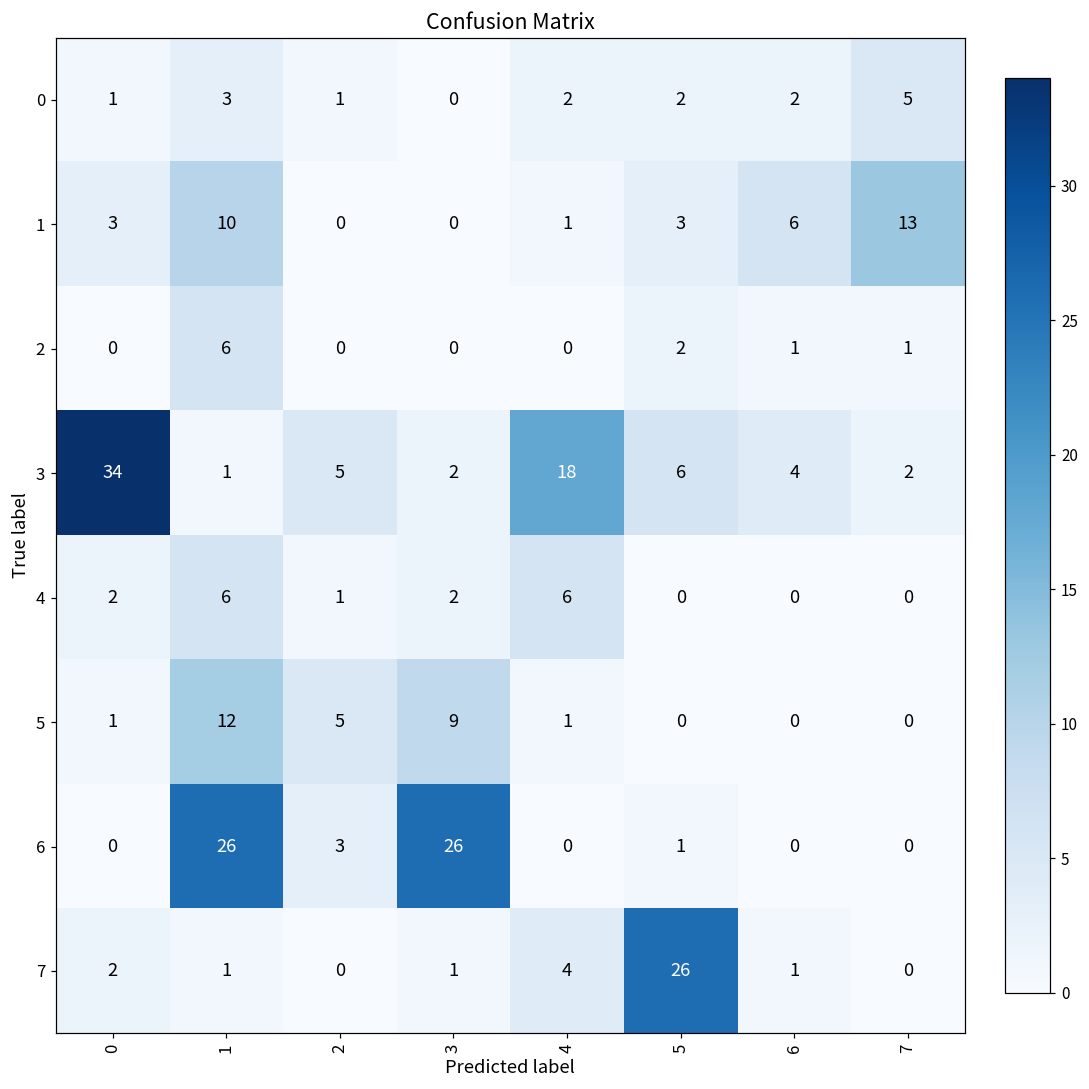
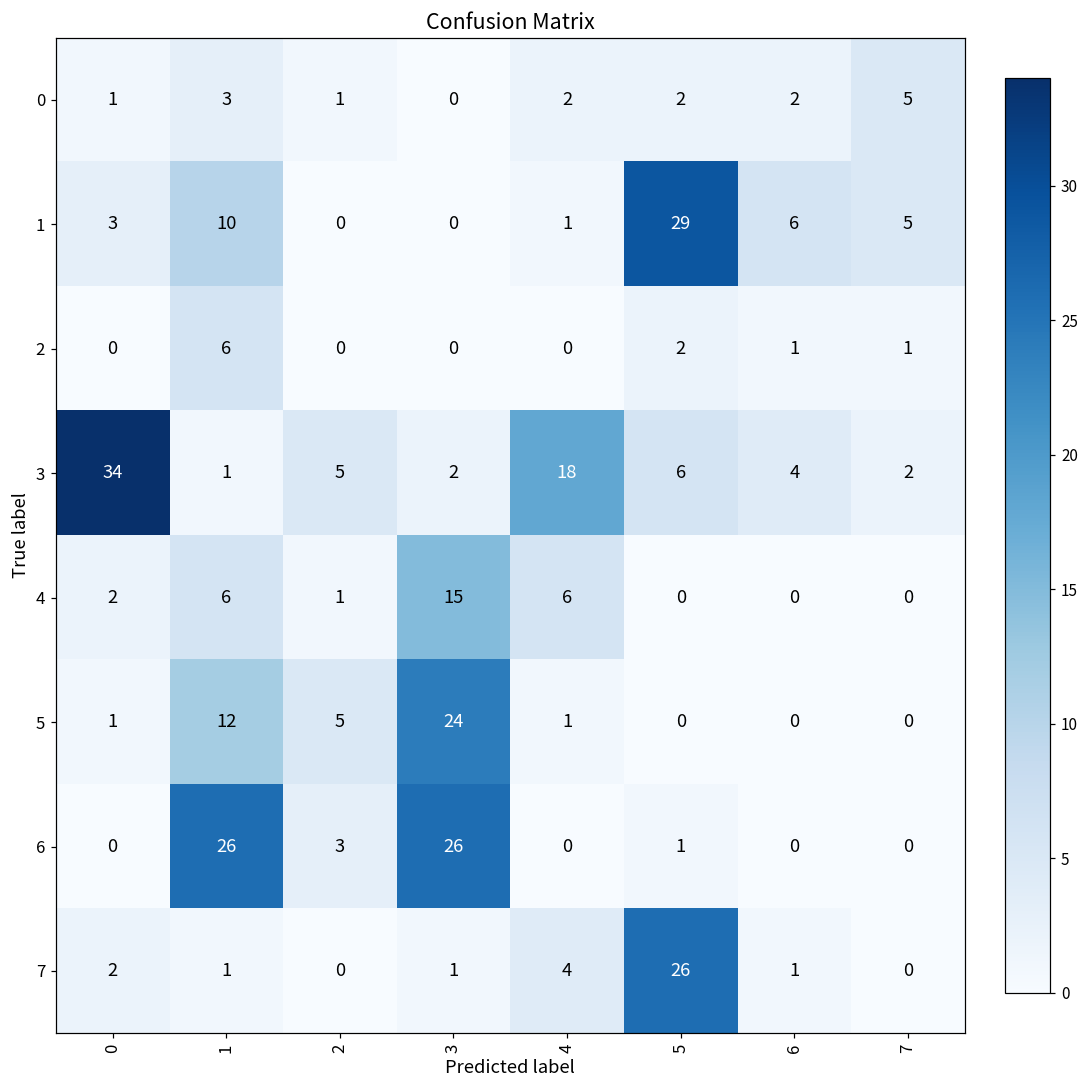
  {
    "0": {
      "0": 1,
      "1": 3,
      "2": 1,
      "3": 0,
      "4": 2,
      "5": 2,
      "6": 2,
      "7": 5
    },
    "1": {
      "0": 3,
      "1": 10,
      "2": 0,
      "3": 0,
      "4": 1,
-     "5": 3,
+     "5": 29,
      "6": 6,
-     "7": 13
+     "7": 5
    },
    "2": {
      "0": 0,
      "1": 6,
      "2": 0,
      "3": 0,
      "4": 0,
      "5": 2,
      "6": 1,
      "7": 1
    },
    "3": {
      "0": 34,
      "1": 1,
      "2": 5,
      "3": 2,
      "4": 18,
      "5": 6,
      "6": 4,
      "7": 2
    },
    "4": {
      "0": 2,
      "1": 6,
      "2": 1,
-     "3": 2,
+     "3": 15,
      "4": 6,
      "5": 0,
      "6": 0,
      "7": 0
    },
    "5": {
      "0": 1,
      "1": 12,
      "2": 5,
-     "3": 9,
+     "3": 24,
      "4": 1,
      "5": 0,
      "6": 0,
      "7": 0
    },
    "6": {
      "0": 0,
      "1": 26,
      "2": 3,
      "3": 26,
      "4": 0,
      "5": 1,
      "6": 0,
      "7": 0
    },
    "7": {
      "0": 2,
      "1": 1,
      "2": 0,
      "3": 1,
      "4": 4,
      "5": 26,
      "6": 1,
      "7": 0
    }
  }
